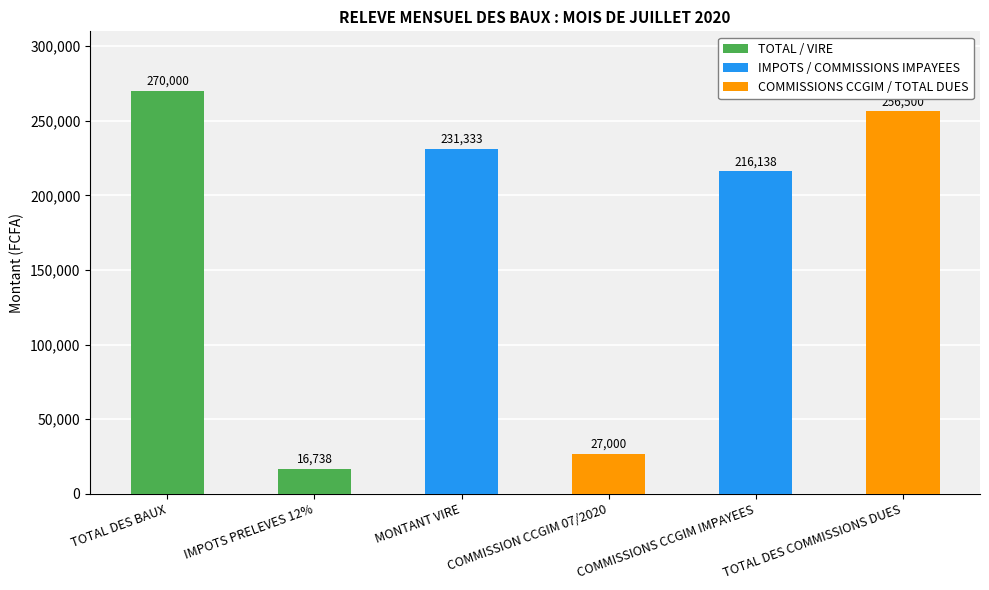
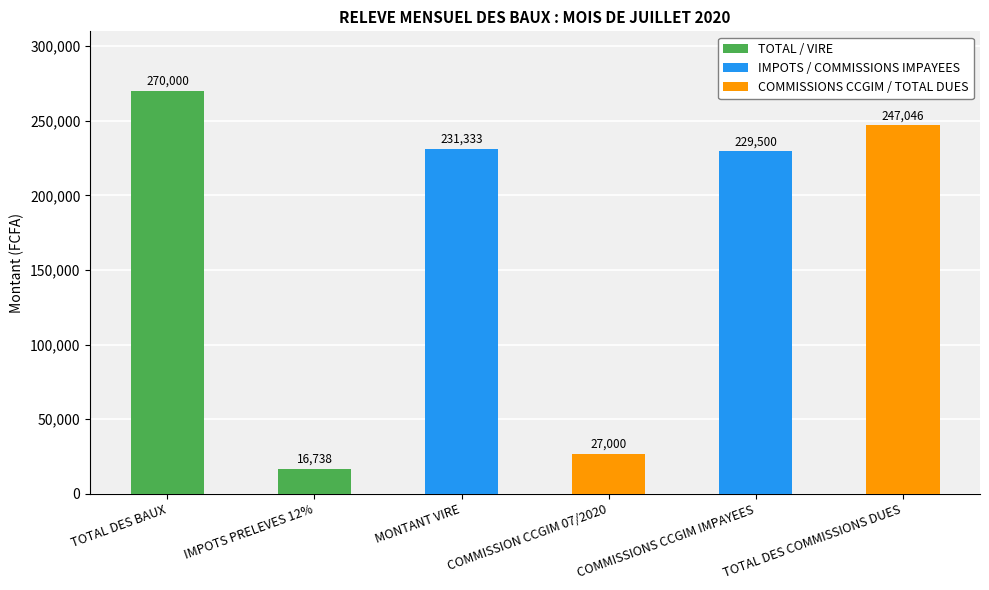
  {
    "TOTAL DES BAUX": "270,000",
    "IMPOTS PRELEVES 12%": "16,738",
    "MONTANT VIRE": "231,333",
    "COMMISSION CCGIM 07/2020": "27,000",
-   "COMMISSIONS CCGIM IMPAYEES": "216,138",
-   "TOTAL DES COMMISSIONS DUES": "257,000"
+   "COMMISSIONS CCGIM IMPAYEES": "229,500",
+   "TOTAL DES COMMISSIONS DUES": "247,000"
  }
